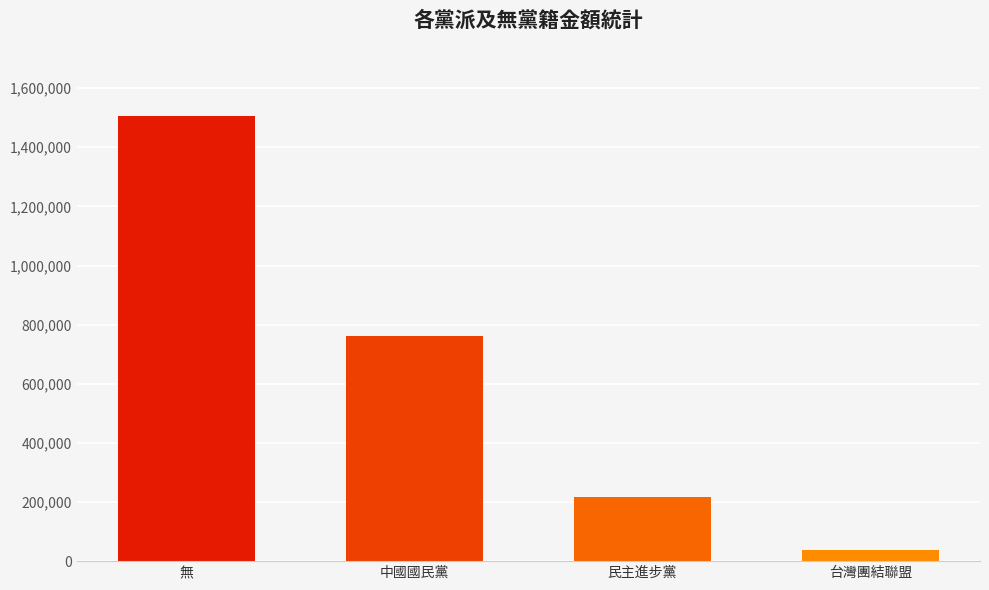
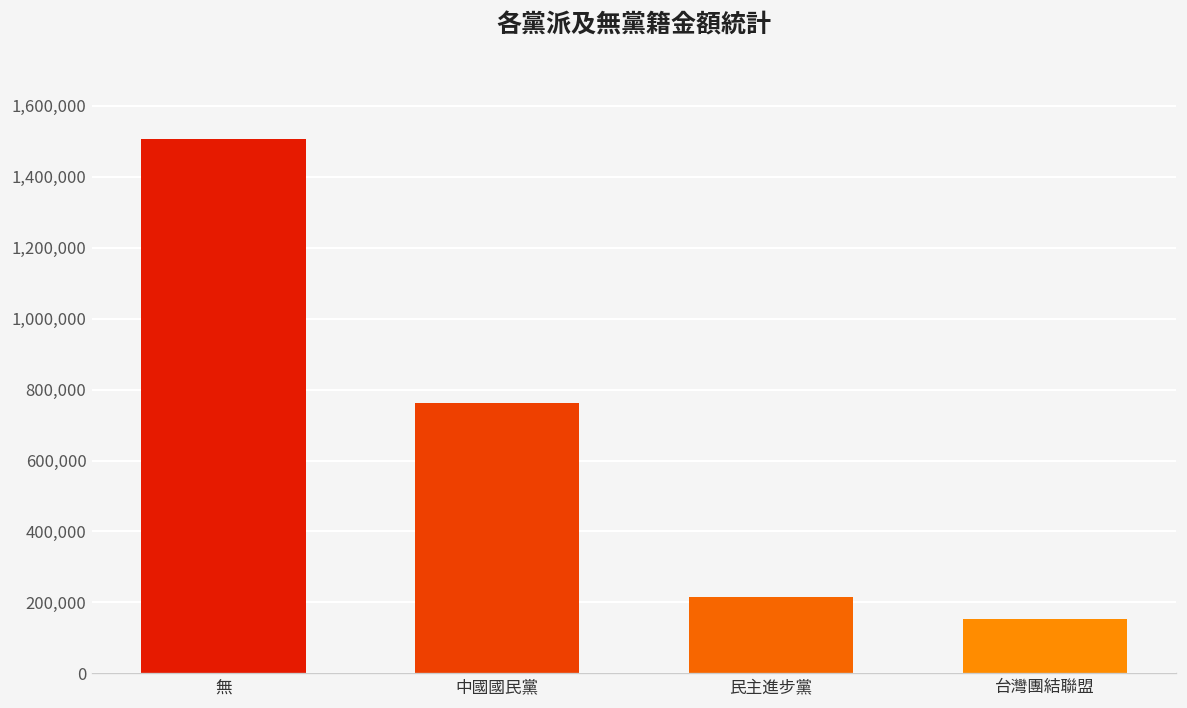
  {
    "無": "1,510,000",
    "中國國民黨": "760,000",
    "民主進步黨": "220,000",
-   "台灣團結聯盟": "40,000"
+   "台灣團結聯盟": "150,000"
  }
